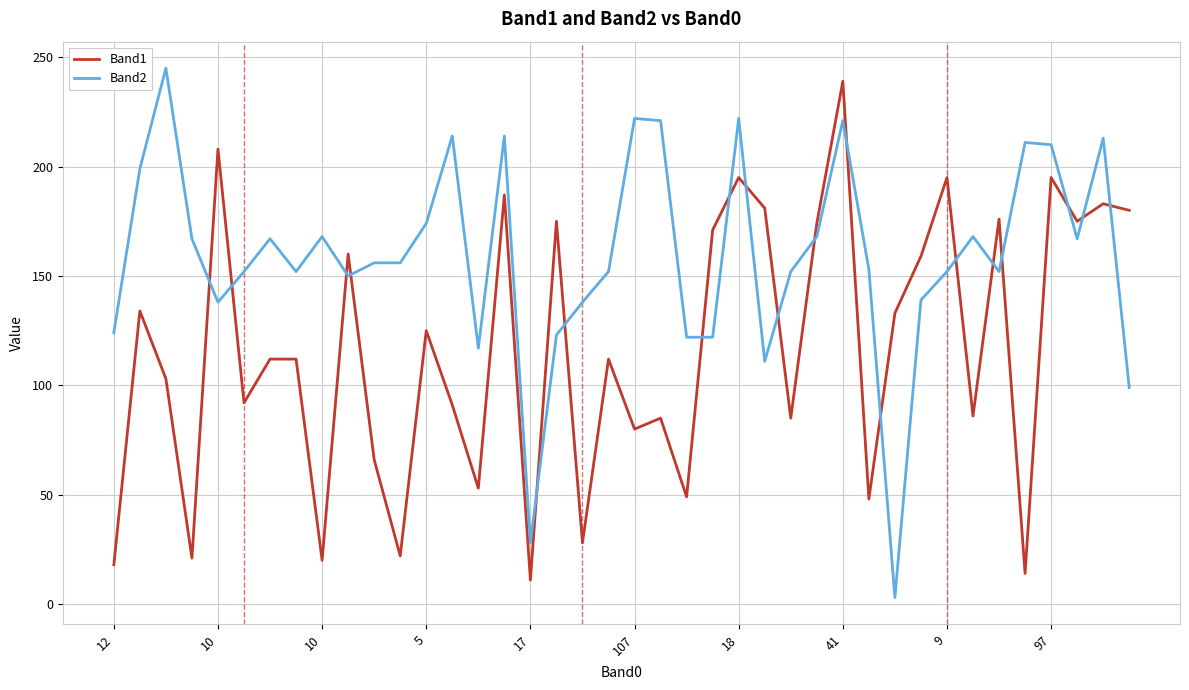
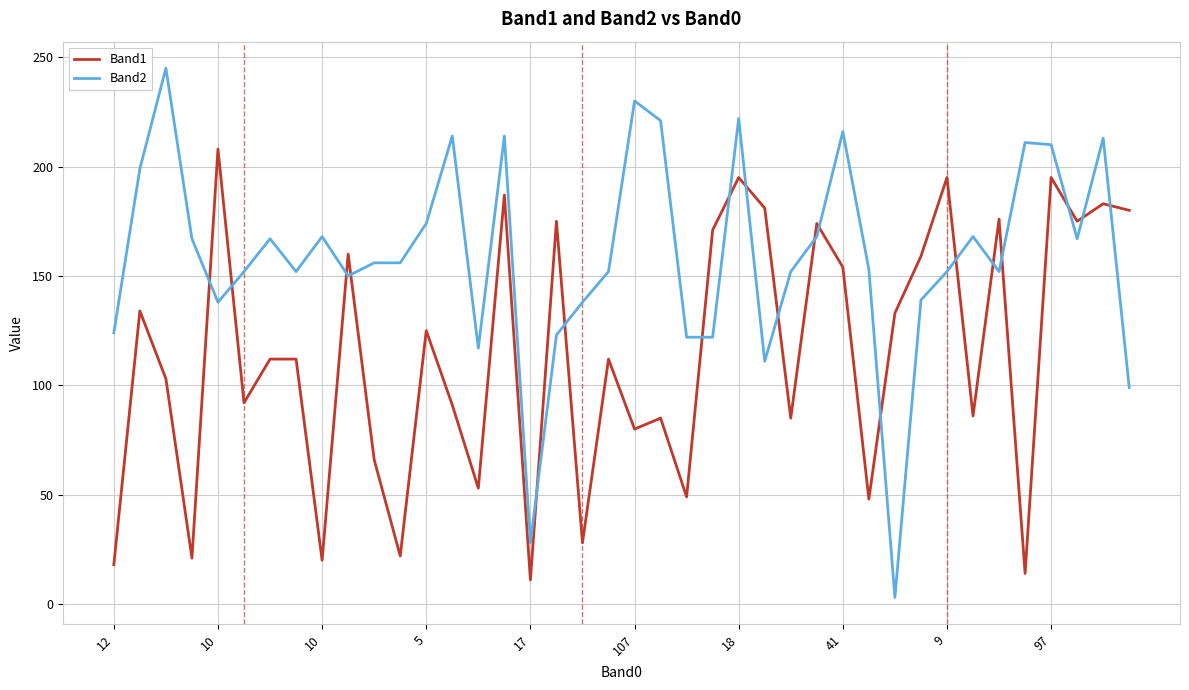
  {
    "Band1": {
      "12": 18,
      "107": 80,
-     "41": 239,
+     "41": 154,
      "97": 195
    },
    "Band2": {
      "12": 124,
-     "107": 222,
-     "41": 221,
+     "107": 230,
+     "41": 216,
      "97": 210
    }
  }
